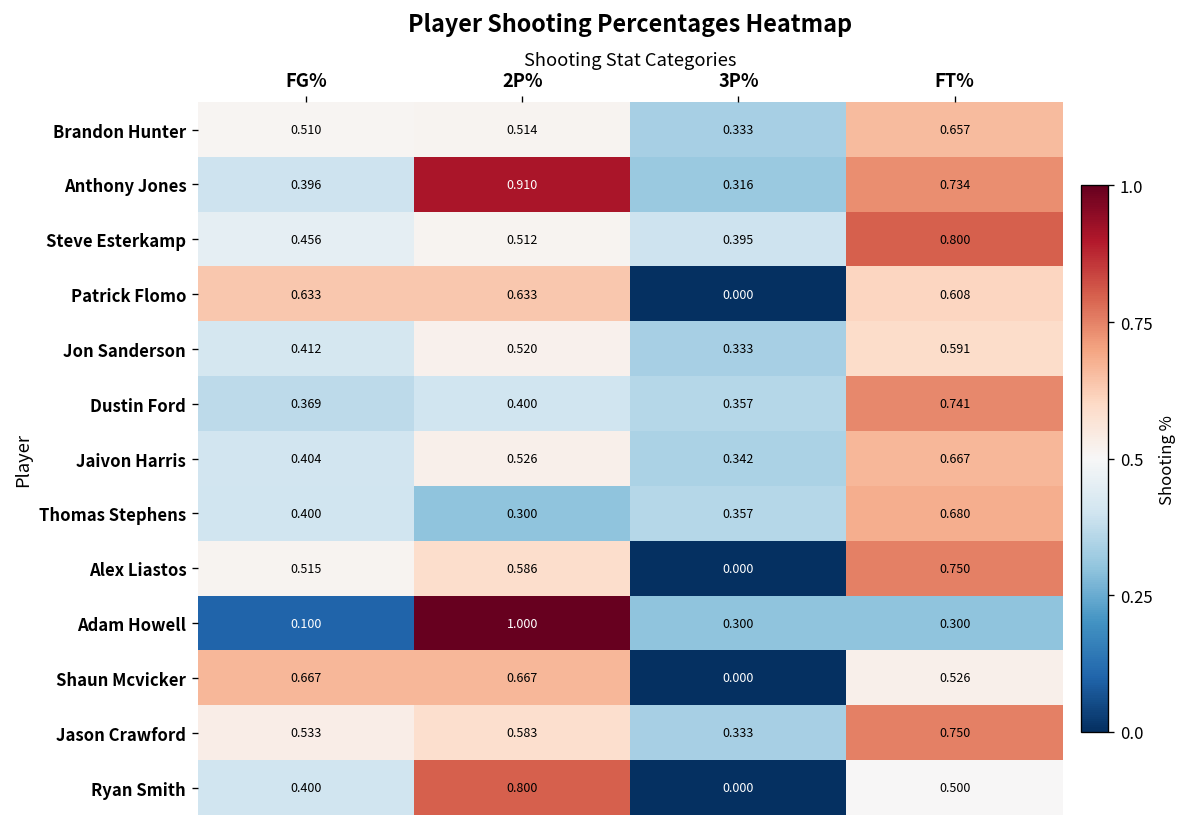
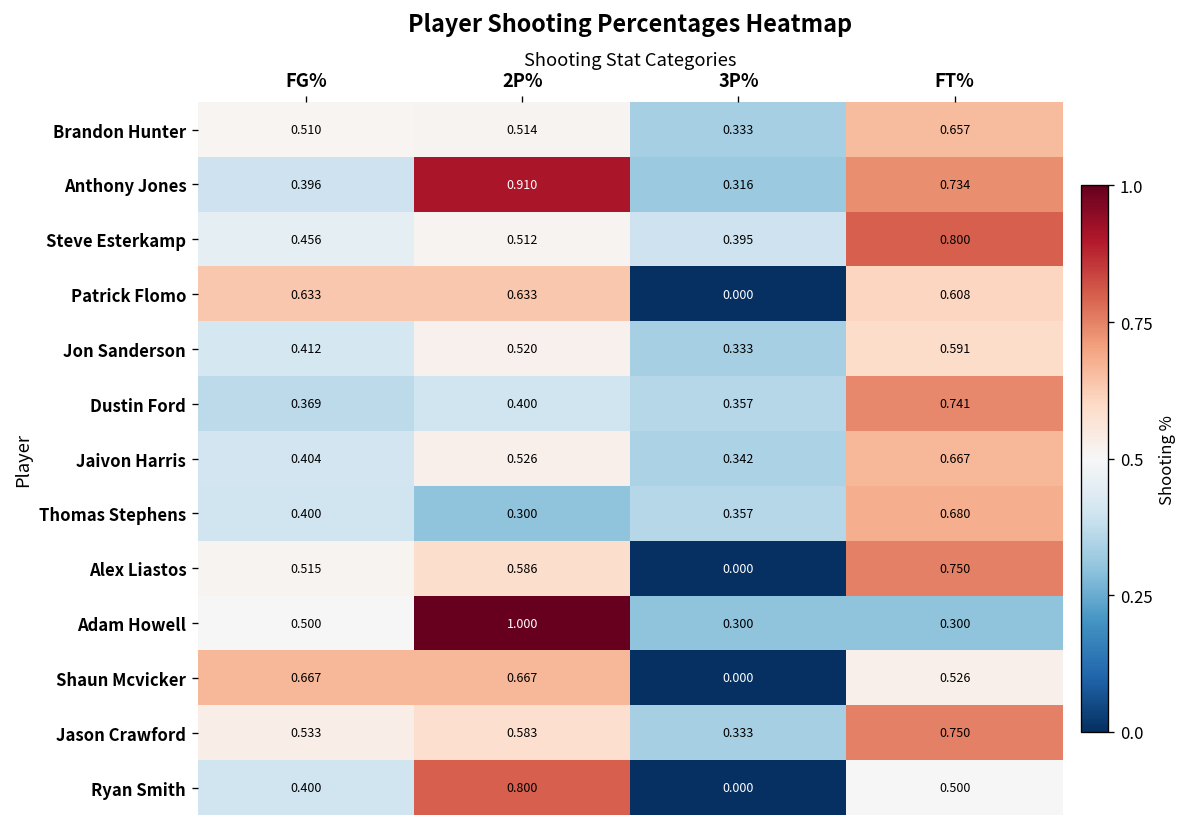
  {
    "Brandon Hunter": {
      "FG%": 0.510,
      "2P%": 0.514,
      "3P%": 0.333,
      "FT%": 0.657
    },
    "Anthony Jones": {
      "FG%": 0.396,
      "2P%": 0.910,
      "3P%": 0.316,
      "FT%": 0.734
    },
    "Steve Esterkamp": {
      "FG%": 0.456,
      "2P%": 0.512,
      "3P%": 0.395,
      "FT%": 0.800
    },
    "Patrick Flomo": {
      "FG%": 0.633,
      "2P%": 0.633,
      "3P%": 0.000,
      "FT%": 0.608
    },
    "Jon Sanderson": {
      "FG%": 0.412,
      "2P%": 0.520,
      "3P%": 0.333,
      "FT%": 0.591
    },
    "Dustin Ford": {
      "FG%": 0.369,
      "2P%": 0.400,
      "3P%": 0.357,
      "FT%": 0.741
    },
    "Jaivon Harris": {
      "FG%": 0.404,
      "2P%": 0.526,
      "3P%": 0.342,
      "FT%": 0.667
    },
    "Thomas Stephens": {
      "FG%": 0.400,
      "2P%": 0.300,
      "3P%": 0.357,
      "FT%": 0.680
    },
    "Alex Liastos": {
      "FG%": 0.515,
      "2P%": 0.586,
      "3P%": 0.000,
      "FT%": 0.750
    },
    "Adam Howell": {
-     "FG%": 0.100,
+     "FG%": 0.500,
      "2P%": 1.000,
      "3P%": 0.300,
      "FT%": 0.300
    },
    "Shaun Mcvicker": {
      "FG%": 0.667,
      "2P%": 0.667,
      "3P%": 0.000,
      "FT%": 0.526
    },
    "Jason Crawford": {
      "FG%": 0.533,
      "2P%": 0.583,
      "3P%": 0.333,
      "FT%": 0.750
    },
    "Ryan Smith": {
      "FG%": 0.400,
      "2P%": 0.800,
      "3P%": 0.000,
      "FT%": 0.500
    }
  }
